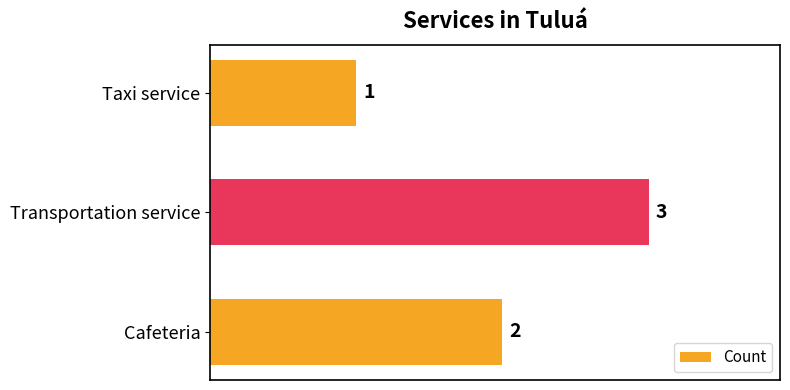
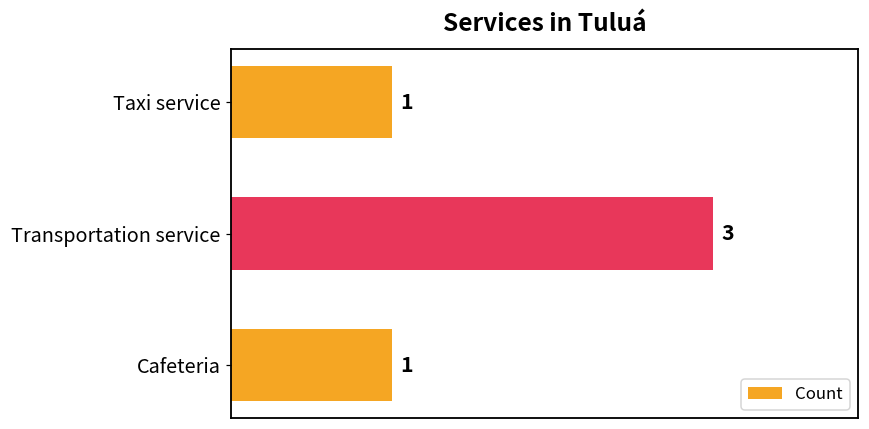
  {
    "Taxi service": 1,
    "Transportation service": 3,
-   "Cafeteria": 2
+   "Cafeteria": 1
  }
